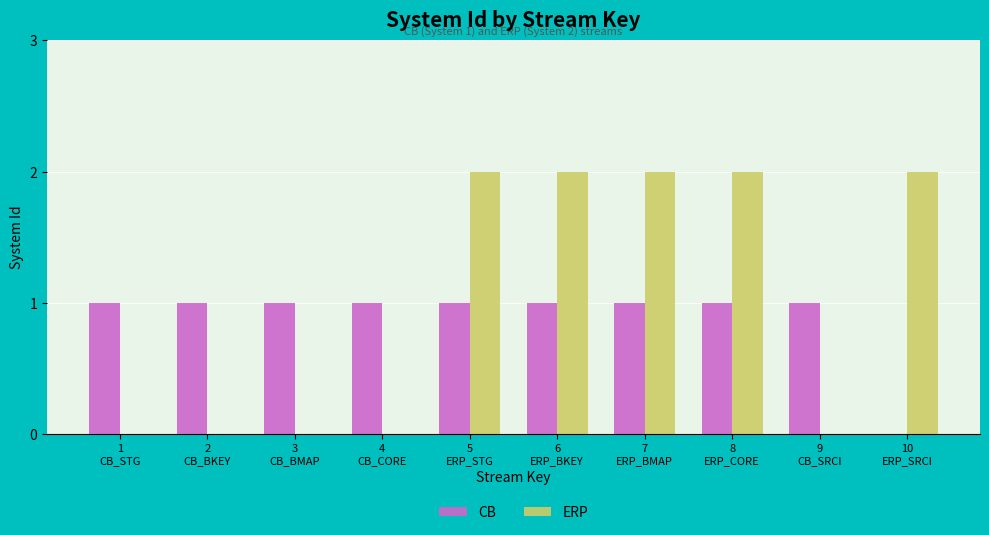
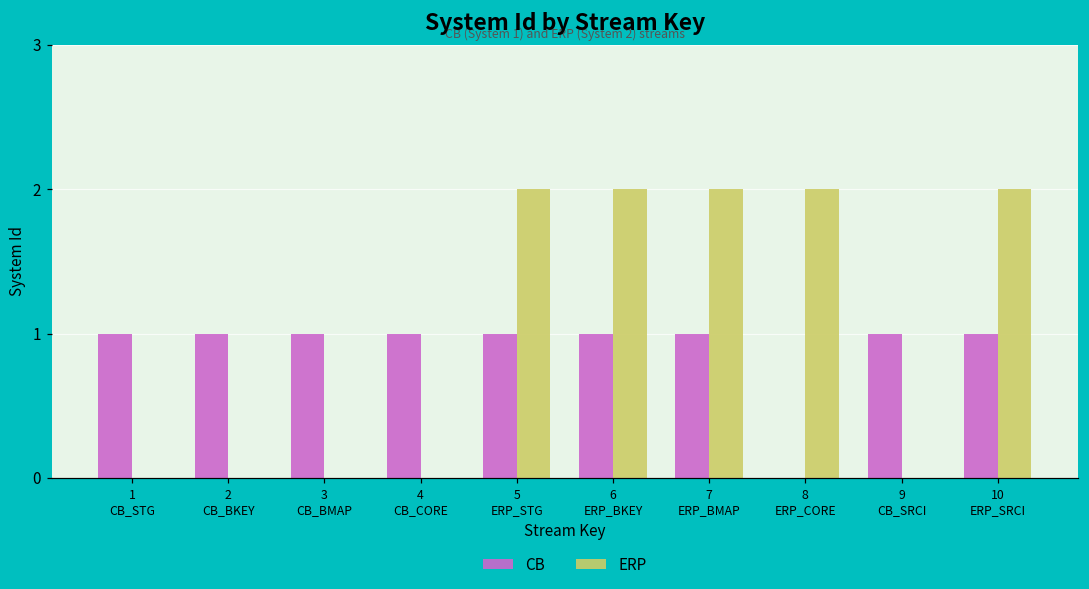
  {
    "CB": {
      "1 CB_STG": 1,
      "2 CB_BKEY": 1,
      "3 CB_BMAP": 1,
      "4 CB_CORE": 1,
      "5 ERP_STG": 1,
      "6 ERP_BKEY": 1,
      "7 ERP_BMAP": 1,
-     "8 ERP_CORE": 1,
+     "8 ERP_CORE": 0,
      "9 CB_SRCI": 1,
-     "10 ERP_SRCI": 0
+     "10 ERP_SRCI": 1
    },
    "ERP": {
      "1 CB_STG": 0,
      "2 CB_BKEY": 0,
      "3 CB_BMAP": 0,
      "4 CB_CORE": 0,
      "5 ERP_STG": 2,
      "6 ERP_BKEY": 2,
      "7 ERP_BMAP": 2,
      "8 ERP_CORE": 2,
      "9 CB_SRCI": 0,
      "10 ERP_SRCI": 2
    }
  }
